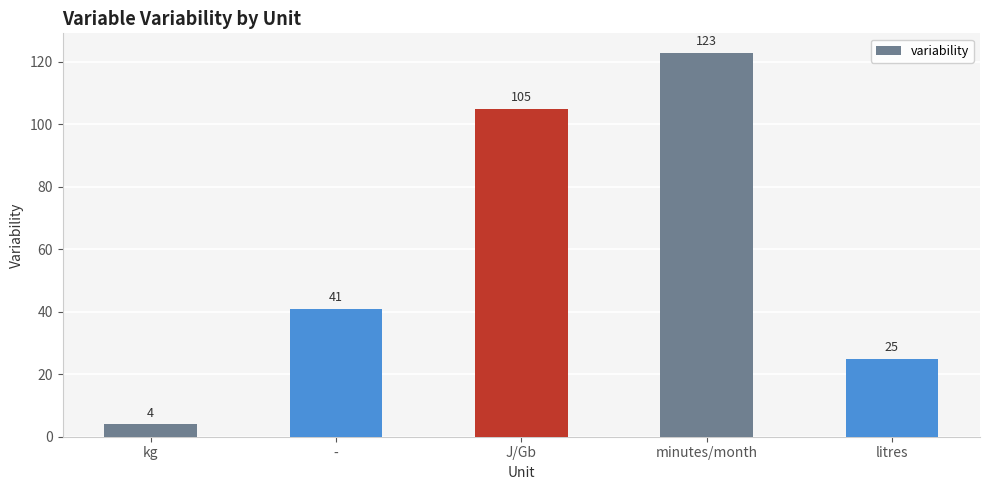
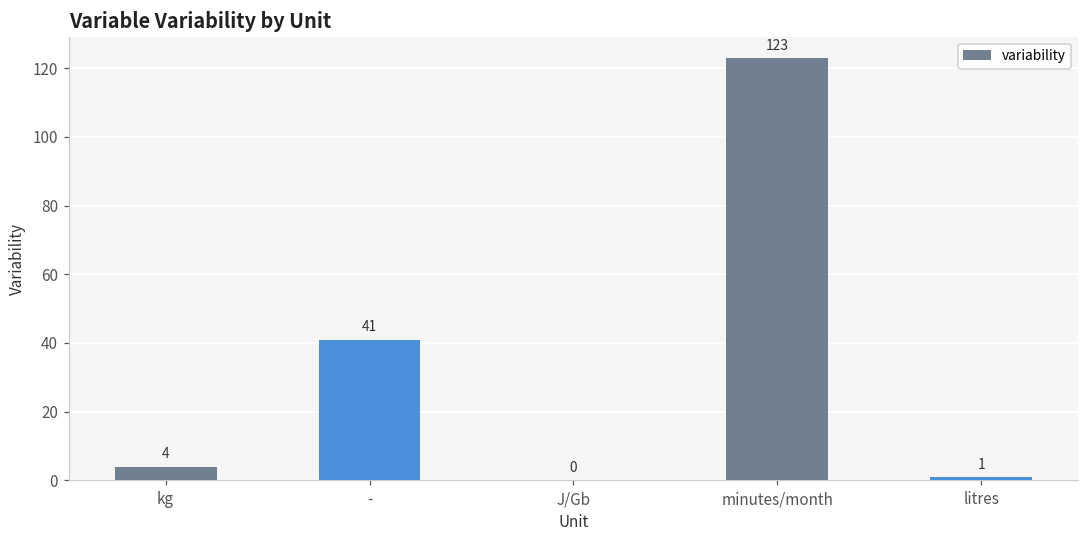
  {
    "kg": 4,
    "-": 41,
-   "J/Gb": 105,
+   "J/Gb": 0,
    "minutes/month": 123,
-   "litres": 25
+   "litres": 1
  }
